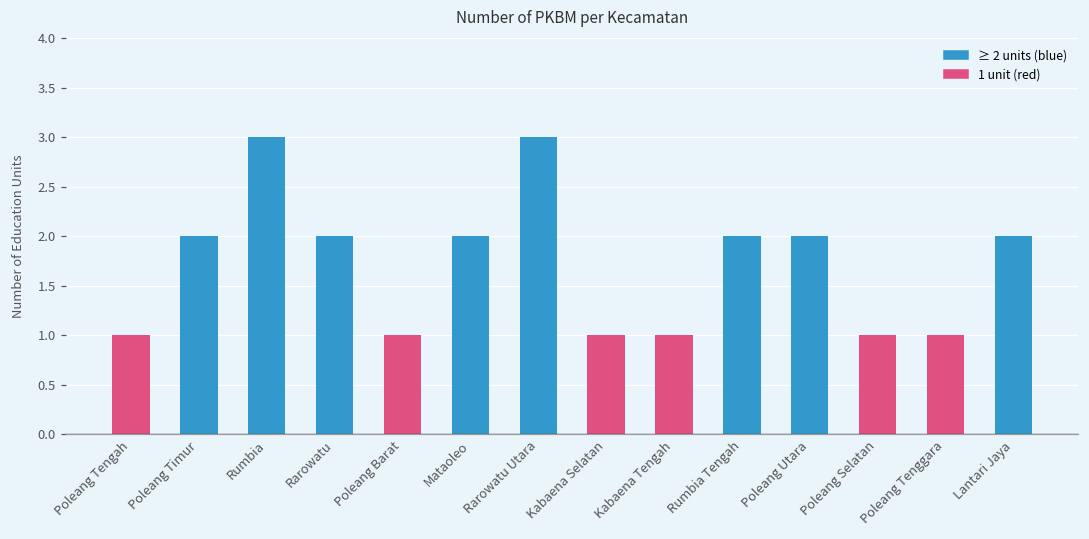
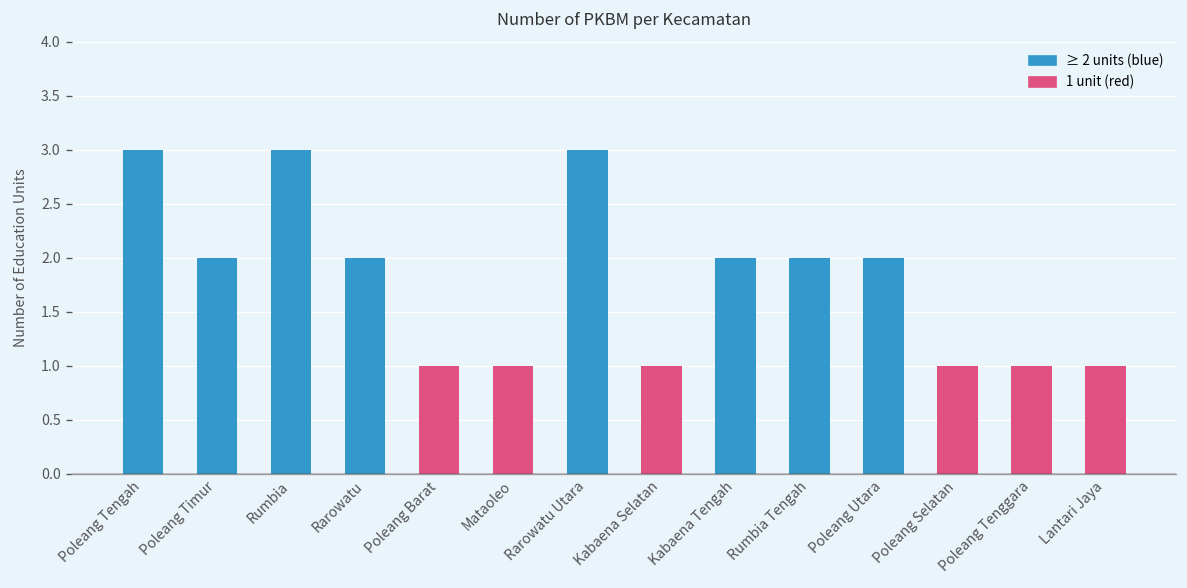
  {
-   "Poleang Tengah": 1,
+   "Poleang Tengah": 3,
    "Poleang Timur": 2,
    "Rumbia": 3,
    "Rarowatu": 2,
    "Poleang Barat": 1,
-   "Mataoleo": 2,
+   "Mataoleo": 1,
    "Rarowatu Utara": 3,
    "Kabaena Selatan": 1,
-   "Kabaena Tengah": 1,
+   "Kabaena Tengah": 2,
    "Rumbia Tengah": 2,
    "Poleang Utara": 2,
    "Poleang Selatan": 1,
    "Poleang Tenggara": 1,
-   "Lantari Jaya": 2
+   "Lantari Jaya": 1
  }
